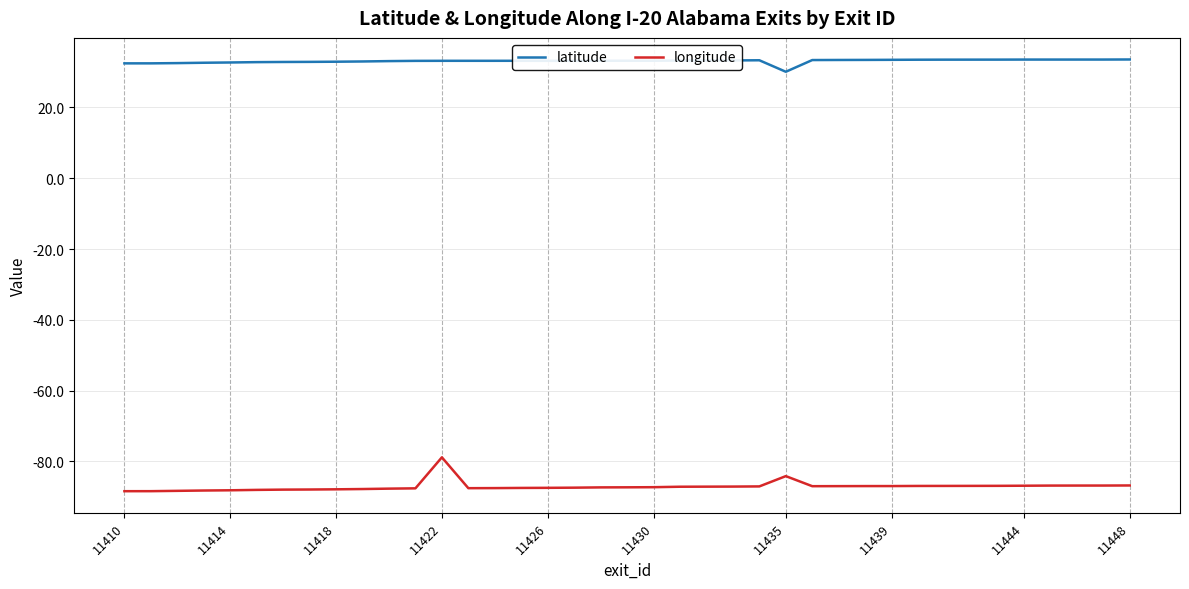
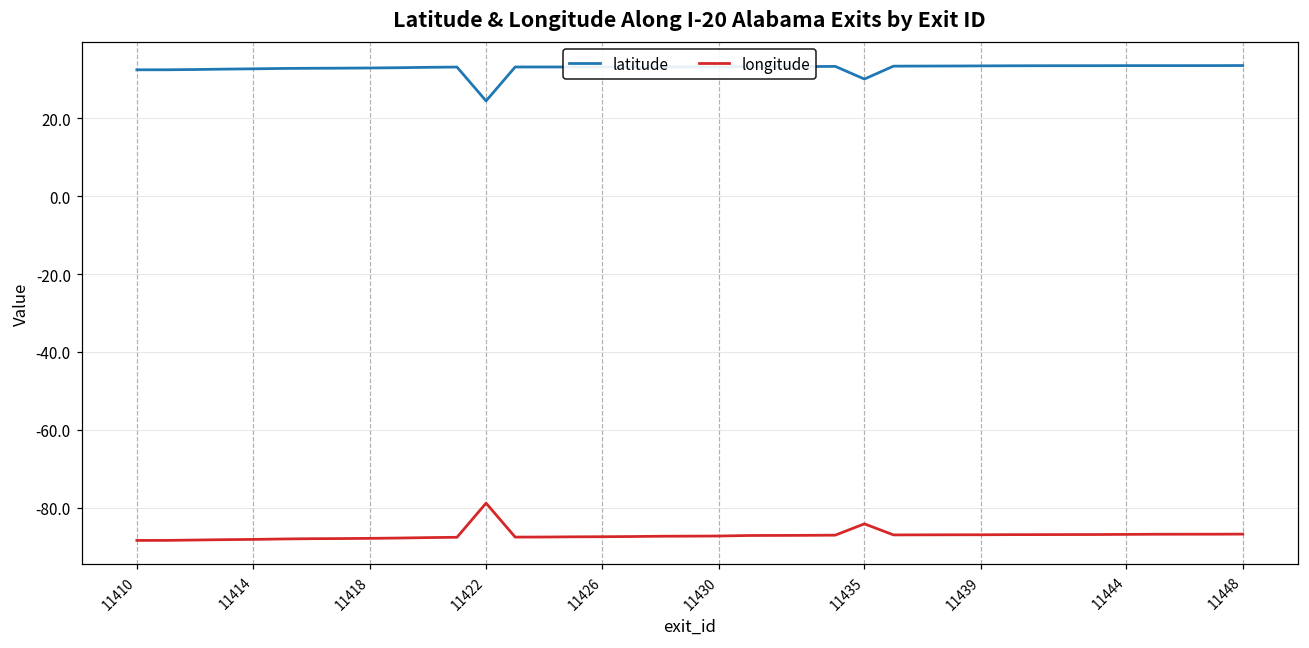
  {
    "latitude": {
      "11410": 32,
      "11414": 33,
      "11418": 33,
-     "11422": 33,
+     "11422": 24,
      "11435": 30,
      "11439": 33,
      "11444": 34,
      "11448": 34
    },
    "longitude": {
      "11410": -88,
      "11414": -88,
      "11418": -88,
      "11422": -79,
      "11426": -87,
      "11430": -87,
      "11435": -84,
      "11439": -87,
      "11444": -87,
      "11448": -87
    }
  }
